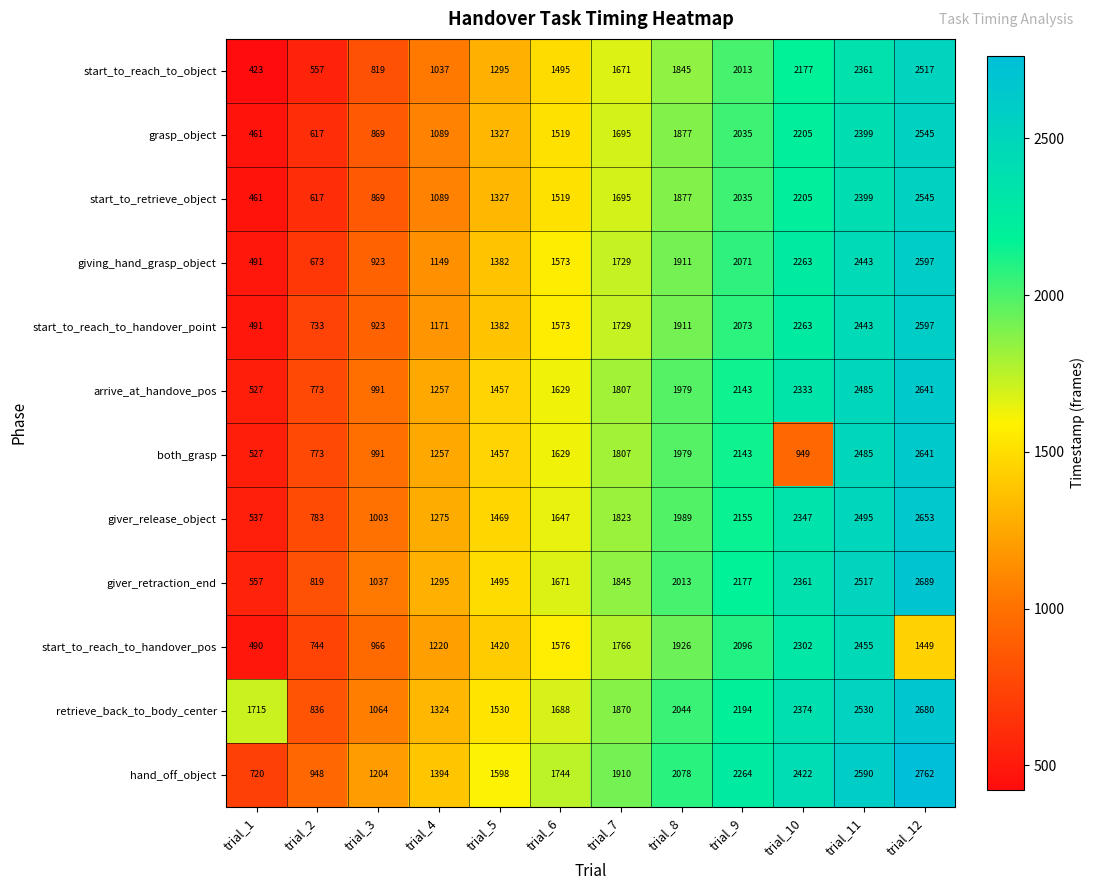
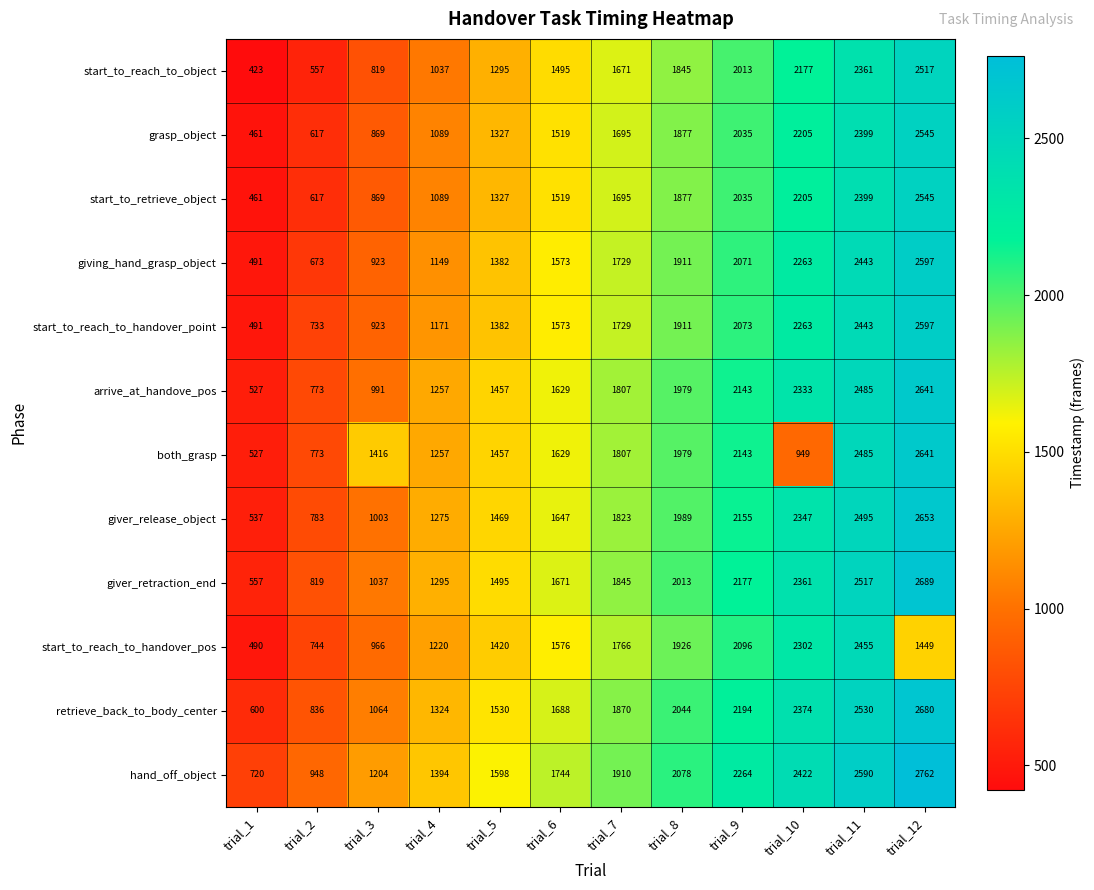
  {
    "start_to_reach_to_object": {
      "trial_1": 423,
      "trial_2": 557,
      "trial_3": 819,
      "trial_4": 1037,
      "trial_5": 1295,
      "trial_6": 1495,
      "trial_7": 1671,
      "trial_8": 1845,
      "trial_9": 2013,
      "trial_10": 2177,
      "trial_11": 2361,
      "trial_12": 2517
    },
    "grasp_object": {
      "trial_1": 461,
      "trial_2": 617,
      "trial_3": 869,
      "trial_4": 1089,
      "trial_5": 1327,
      "trial_6": 1519,
      "trial_7": 1695,
      "trial_8": 1877,
      "trial_9": 2035,
      "trial_10": 2205,
      "trial_11": 2399,
      "trial_12": 2545
    },
    "start_to_retrieve_object": {
      "trial_1": 461,
      "trial_2": 617,
      "trial_3": 869,
      "trial_4": 1089,
      "trial_5": 1327,
      "trial_6": 1519,
      "trial_7": 1695,
      "trial_8": 1877,
      "trial_9": 2035,
      "trial_10": 2205,
      "trial_11": 2399,
      "trial_12": 2545
    },
    "giving_hand_grasp_object": {
      "trial_1": 491,
      "trial_2": 673,
      "trial_3": 923,
      "trial_4": 1149,
      "trial_5": 1382,
      "trial_6": 1573,
      "trial_7": 1729,
      "trial_8": 1911,
      "trial_9": 2071,
      "trial_10": 2263,
      "trial_11": 2443,
      "trial_12": 2597
    },
    "start_to_reach_to_handover_point": {
      "trial_1": 491,
      "trial_2": 733,
      "trial_3": 923,
      "trial_4": 1171,
      "trial_5": 1382,
      "trial_6": 1573,
      "trial_7": 1729,
      "trial_8": 1911,
      "trial_9": 2073,
      "trial_10": 2263,
      "trial_11": 2443,
      "trial_12": 2597
    },
    "arrive_at_handove_pos": {
      "trial_1": 527,
      "trial_2": 773,
      "trial_3": 991,
      "trial_4": 1257,
      "trial_5": 1457,
      "trial_6": 1629,
      "trial_7": 1807,
      "trial_8": 1979,
      "trial_9": 2143,
      "trial_10": 2333,
      "trial_11": 2485,
      "trial_12": 2641
    },
    "both_grasp": {
      "trial_1": 527,
      "trial_2": 773,
-     "trial_3": 991,
+     "trial_3": 1416,
      "trial_4": 1257,
      "trial_5": 1457,
      "trial_6": 1629,
      "trial_7": 1807,
      "trial_8": 1979,
      "trial_9": 2143,
      "trial_10": 949,
      "trial_11": 2485,
      "trial_12": 2641
    },
    "giver_release_object": {
      "trial_1": 537,
      "trial_2": 783,
      "trial_3": 1003,
      "trial_4": 1275,
      "trial_5": 1469,
      "trial_6": 1647,
      "trial_7": 1823,
      "trial_8": 1989,
      "trial_9": 2155,
      "trial_10": 2347,
      "trial_11": 2495,
      "trial_12": 2653
    },
    "giver_retraction_end": {
      "trial_1": 557,
      "trial_2": 819,
      "trial_3": 1037,
      "trial_4": 1295,
      "trial_5": 1495,
      "trial_6": 1671,
      "trial_7": 1845,
      "trial_8": 2013,
      "trial_9": 2177,
      "trial_10": 2361,
      "trial_11": 2517,
      "trial_12": 2689
    },
    "start_to_reach_to_handover_pos": {
      "trial_1": 490,
      "trial_2": 744,
      "trial_3": 966,
      "trial_4": 1220,
      "trial_5": 1420,
      "trial_6": 1576,
      "trial_7": 1766,
      "trial_8": 1926,
      "trial_9": 2096,
      "trial_10": 2302,
      "trial_11": 2455,
      "trial_12": 1449
    },
    "retrieve_back_to_body_center": {
-     "trial_1": 1715,
+     "trial_1": 600,
      "trial_2": 836,
      "trial_3": 1064,
      "trial_4": 1324,
      "trial_5": 1530,
      "trial_6": 1688,
      "trial_7": 1870,
      "trial_8": 2044,
      "trial_9": 2194,
      "trial_10": 2374,
      "trial_11": 2530,
      "trial_12": 2680
    },
    "hand_off_object": {
      "trial_1": 720,
      "trial_2": 948,
      "trial_3": 1204,
      "trial_4": 1394,
      "trial_5": 1598,
      "trial_6": 1744,
      "trial_7": 1910,
      "trial_8": 2078,
      "trial_9": 2264,
      "trial_10": 2422,
      "trial_11": 2590,
      "trial_12": 2762
    }
  }
